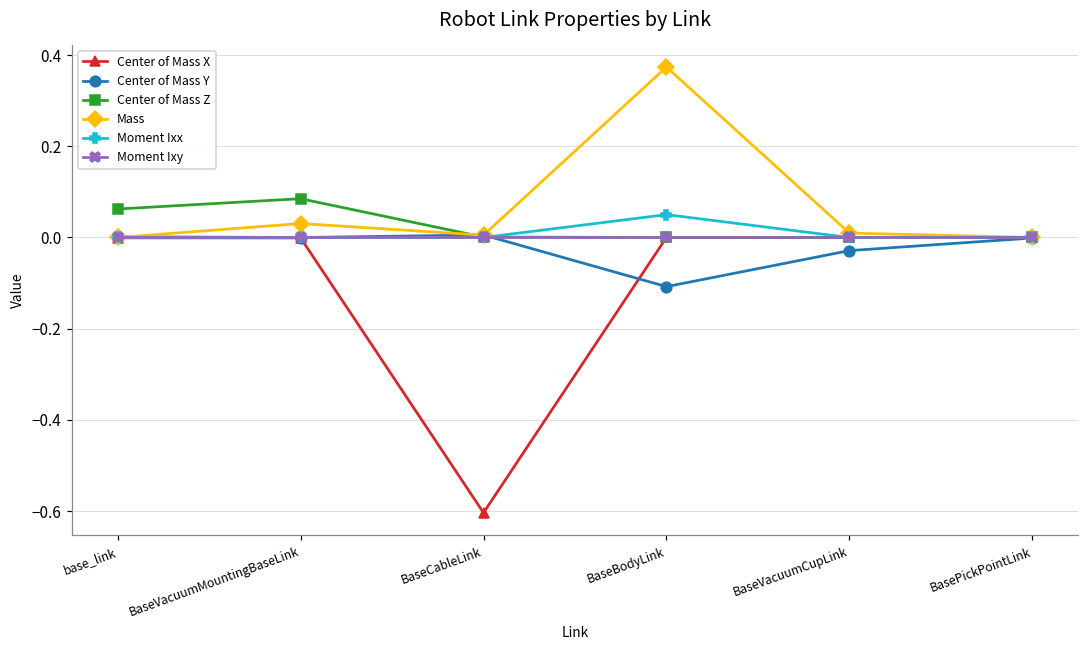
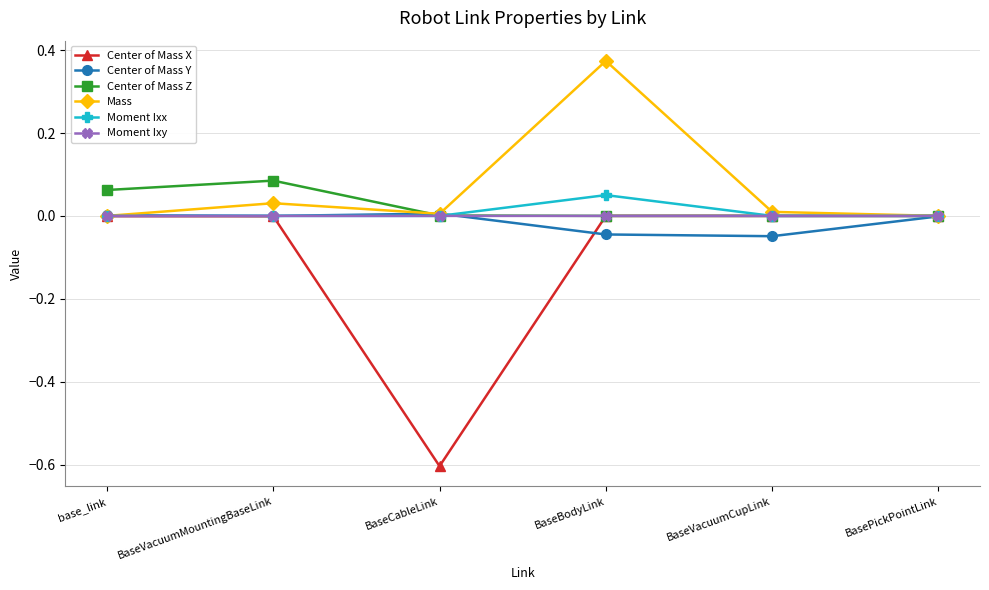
  {
    "Center of Mass X": {
      "BaseCableLink": -0.60
    },
    "Center of Mass Y": {
-     "BaseBodyLink": -0.11,
-     "BaseVacuumCupLink": -0.03
+     "BaseBodyLink": -0.04,
+     "BaseVacuumCupLink": -0.05
    },
    "Center of Mass Z": {
      "base_link": 0.06,
      "BaseVacuumMountingBaseLink": 0.09
    },
    "Mass": {
      "BaseVacuumMountingBaseLink": 0.03,
      "BaseBodyLink": 0.37,
      "BaseVacuumCupLink": 0.01
    },
    "Moment Ixx": {
      "BaseBodyLink": 0.05
    }
  }
